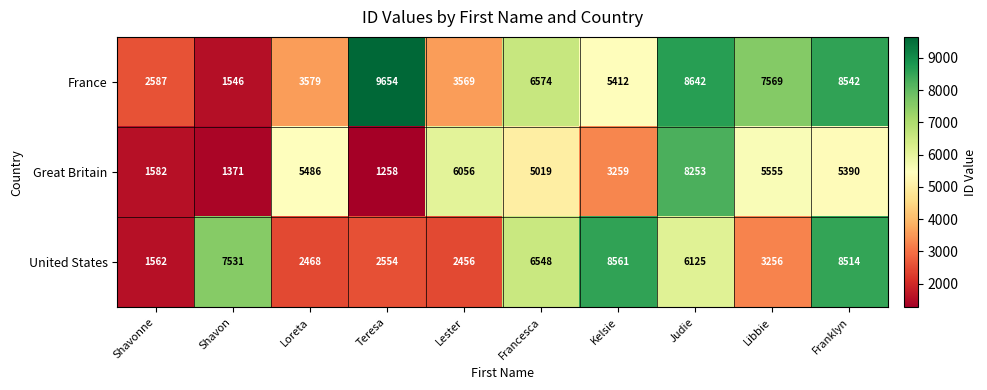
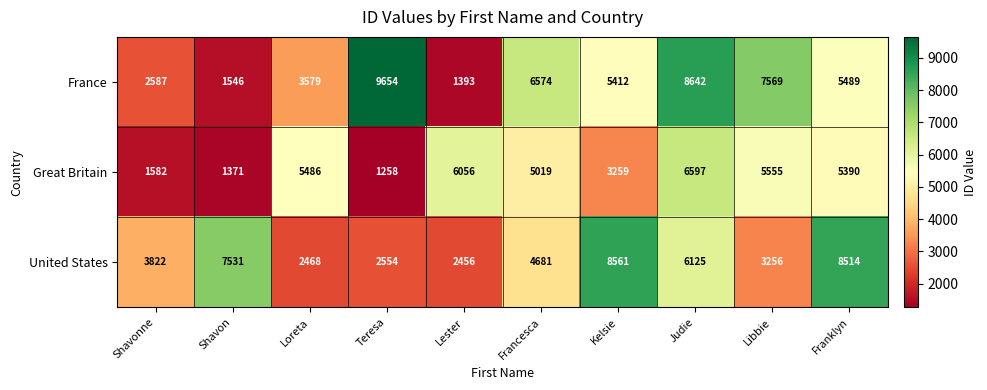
  {
    "France": {
      "Shavonne": 2587,
      "Shavon": 1546,
      "Loreta": 3579,
      "Teresa": 9654,
-     "Lester": 3569,
+     "Lester": 1393,
      "Francesca": 6574,
      "Kelsie": 5412,
      "Judie": 8642,
      "Libbie": 7569,
-     "Franklyn": 8542
+     "Franklyn": 5489
    },
    "Great Britain": {
      "Shavonne": 1582,
      "Shavon": 1371,
      "Loreta": 5486,
      "Teresa": 1258,
      "Lester": 6056,
      "Francesca": 5019,
      "Kelsie": 3259,
-     "Judie": 8253,
+     "Judie": 6597,
      "Libbie": 5555,
      "Franklyn": 5390
    },
    "United States": {
-     "Shavonne": 1562,
+     "Shavonne": 3822,
      "Shavon": 7531,
      "Loreta": 2468,
      "Teresa": 2554,
      "Lester": 2456,
-     "Francesca": 6548,
+     "Francesca": 4681,
      "Kelsie": 8561,
      "Judie": 6125,
      "Libbie": 3256,
      "Franklyn": 8514
    }
  }
